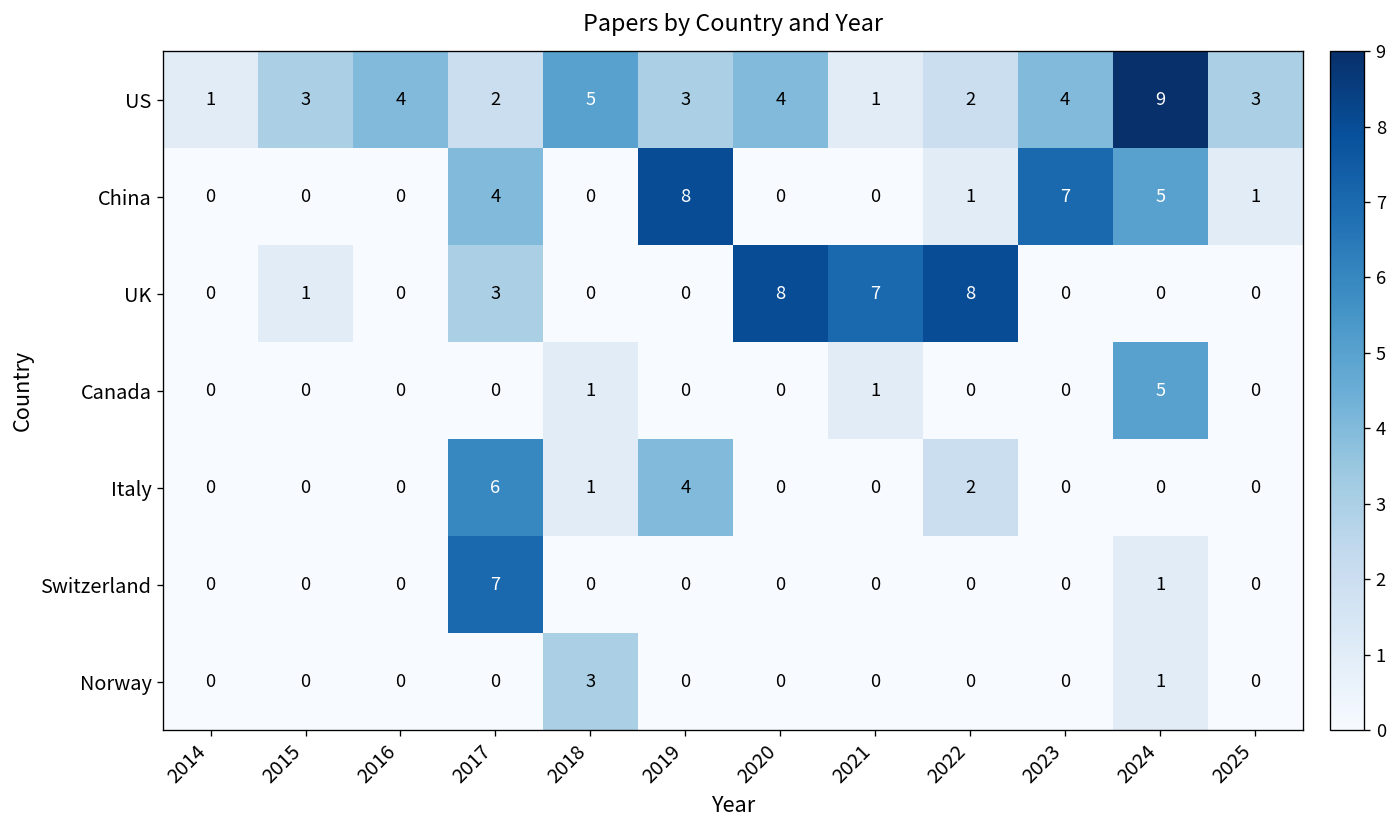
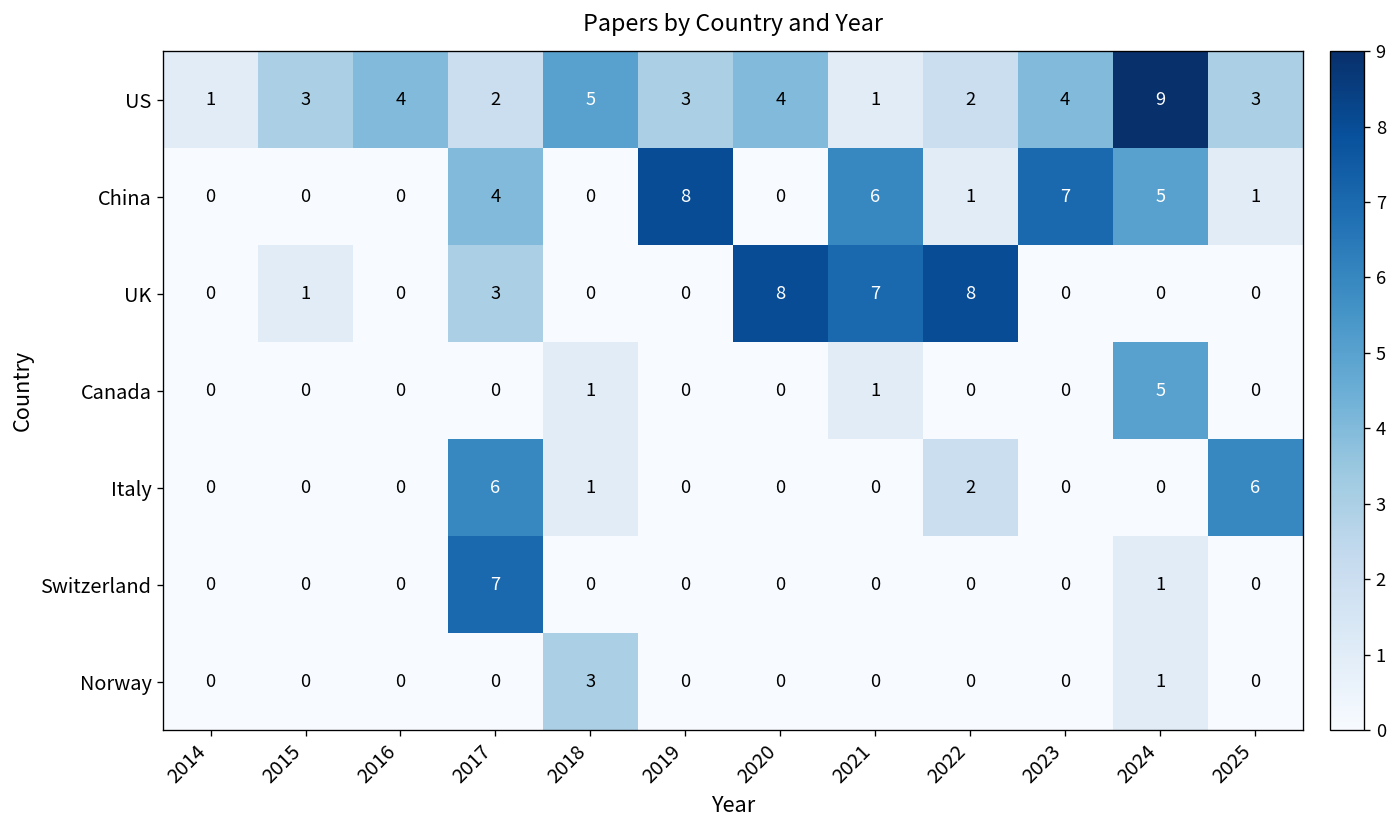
  {
    "US": {
      "2014": 1,
      "2015": 3,
      "2016": 4,
      "2017": 2,
      "2018": 5,
      "2019": 3,
      "2020": 4,
      "2021": 1,
      "2022": 2,
      "2023": 4,
      "2024": 9,
      "2025": 3
    },
    "China": {
      "2014": 0,
      "2015": 0,
      "2016": 0,
      "2017": 4,
      "2018": 0,
      "2019": 8,
      "2020": 0,
-     "2021": 0,
+     "2021": 6,
      "2022": 1,
      "2023": 7,
      "2024": 5,
      "2025": 1
    },
    "UK": {
      "2014": 0,
      "2015": 1,
      "2016": 0,
      "2017": 3,
      "2018": 0,
      "2019": 0,
      "2020": 8,
      "2021": 7,
      "2022": 8,
      "2023": 0,
      "2024": 0,
      "2025": 0
    },
    "Canada": {
      "2014": 0,
      "2015": 0,
      "2016": 0,
      "2017": 0,
      "2018": 1,
      "2019": 0,
      "2020": 0,
      "2021": 1,
      "2022": 0,
      "2023": 0,
      "2024": 5,
      "2025": 0
    },
    "Italy": {
      "2014": 0,
      "2015": 0,
      "2016": 0,
      "2017": 6,
      "2018": 1,
-     "2019": 4,
+     "2019": 0,
      "2020": 0,
      "2021": 0,
      "2022": 2,
      "2023": 0,
      "2024": 0,
-     "2025": 0
+     "2025": 6
    },
    "Switzerland": {
      "2014": 0,
      "2015": 0,
      "2016": 0,
      "2017": 7,
      "2018": 0,
      "2019": 0,
      "2020": 0,
      "2021": 0,
      "2022": 0,
      "2023": 0,
      "2024": 1,
      "2025": 0
    },
    "Norway": {
      "2014": 0,
      "2015": 0,
      "2016": 0,
      "2017": 0,
      "2018": 3,
      "2019": 0,
      "2020": 0,
      "2021": 0,
      "2022": 0,
      "2023": 0,
      "2024": 1,
      "2025": 0
    }
  }
